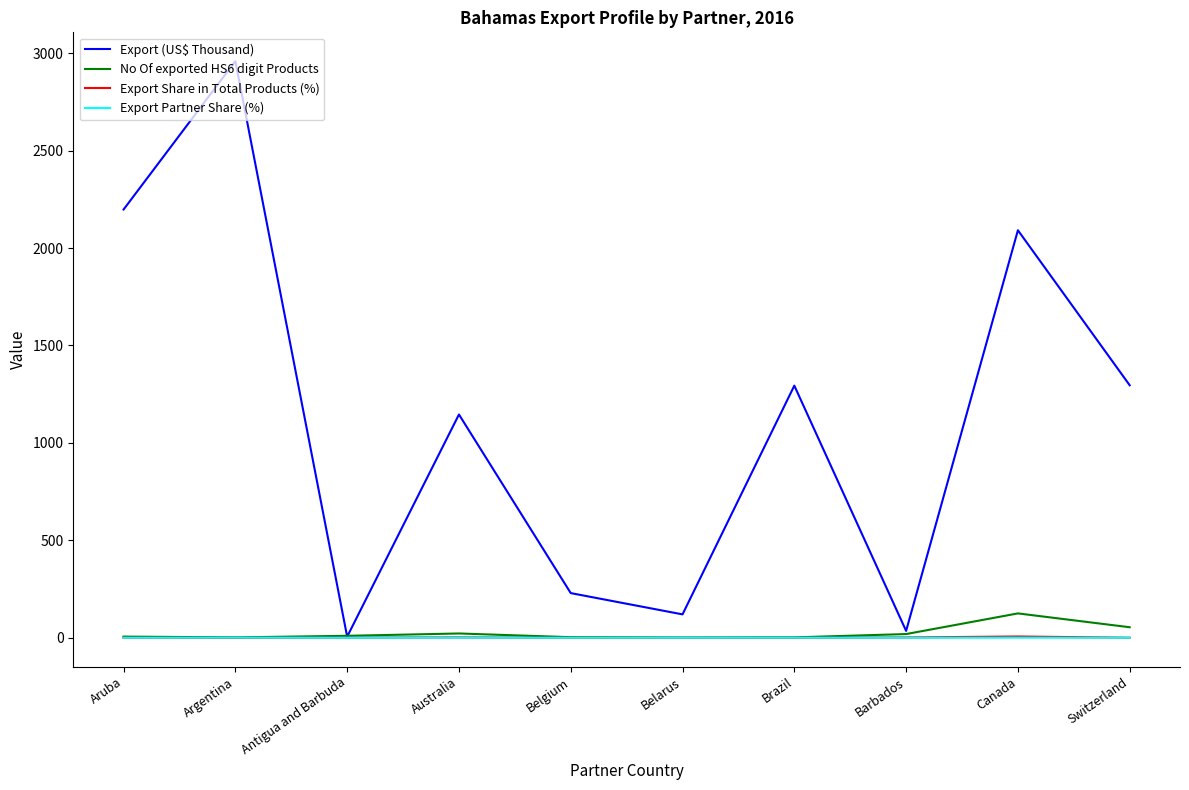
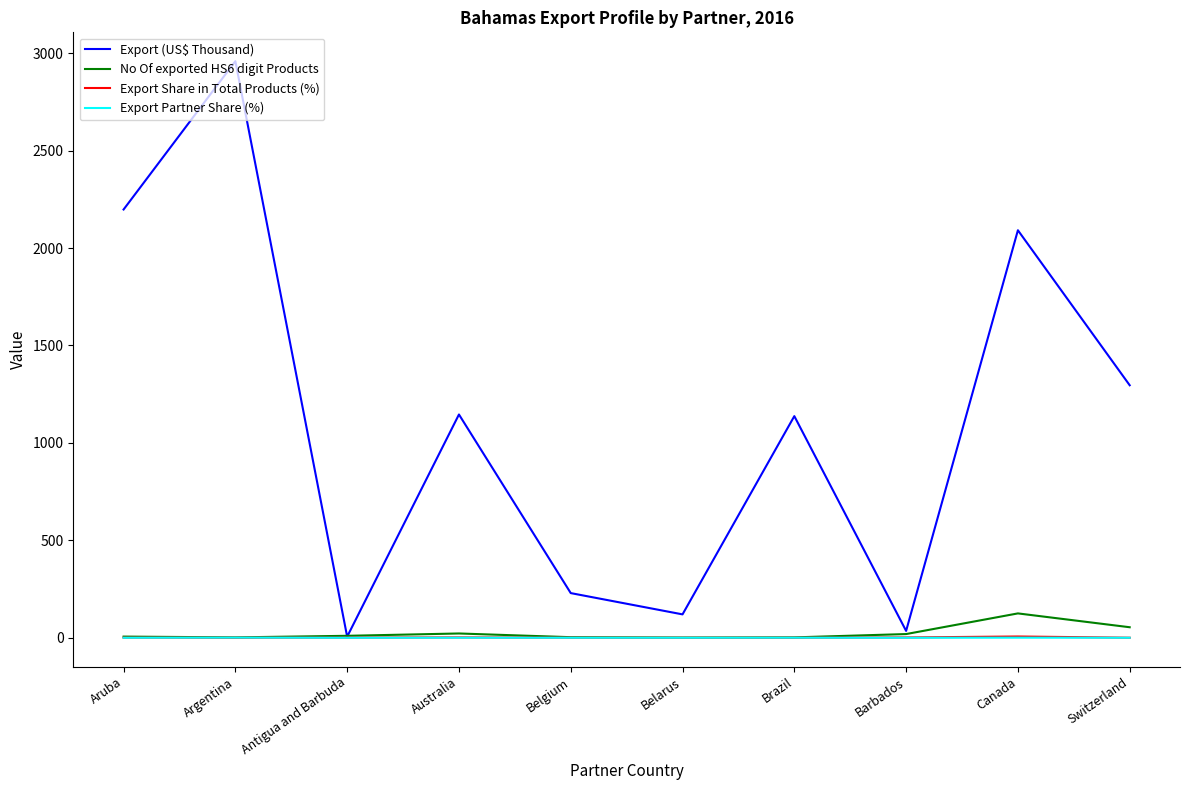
  {
    "Export (US$ Thousand)": {
      "Aruba": 2200,
      "Australia": 1150,
      "Belgium": 230,
      "Belarus": 120,
-     "Brazil": 1290,
+     "Brazil": 1140,
      "Barbados": 40,
      "Canada": 2090,
      "Switzerland": 1300
    },
    "No Of exported HS6 digit Products": {
      "Australia": 20,
      "Barbados": 20,
      "Canada": 130,
      "Switzerland": 50
    }
  }
